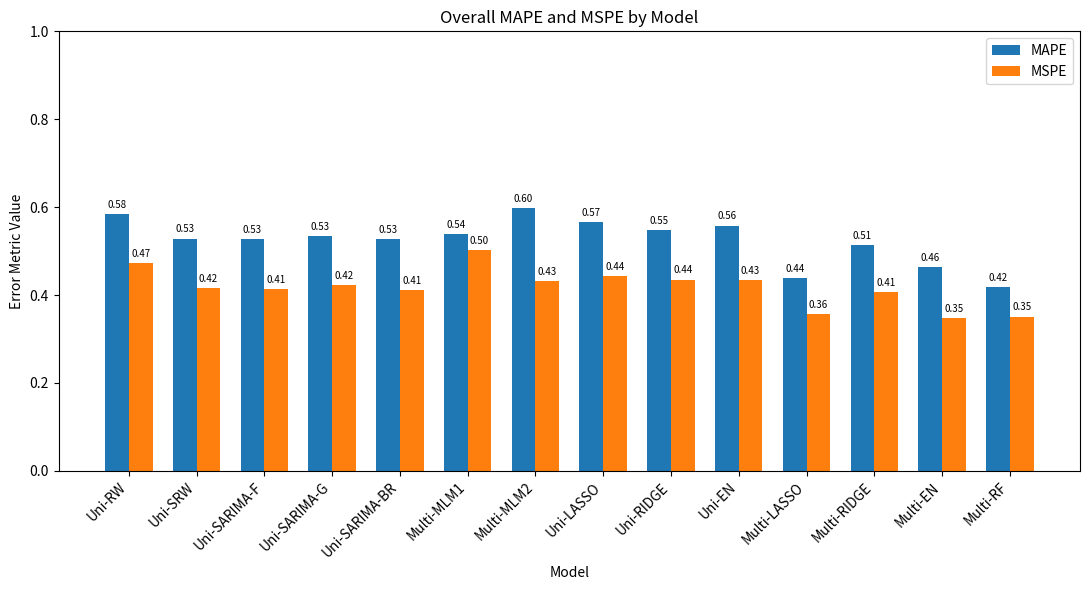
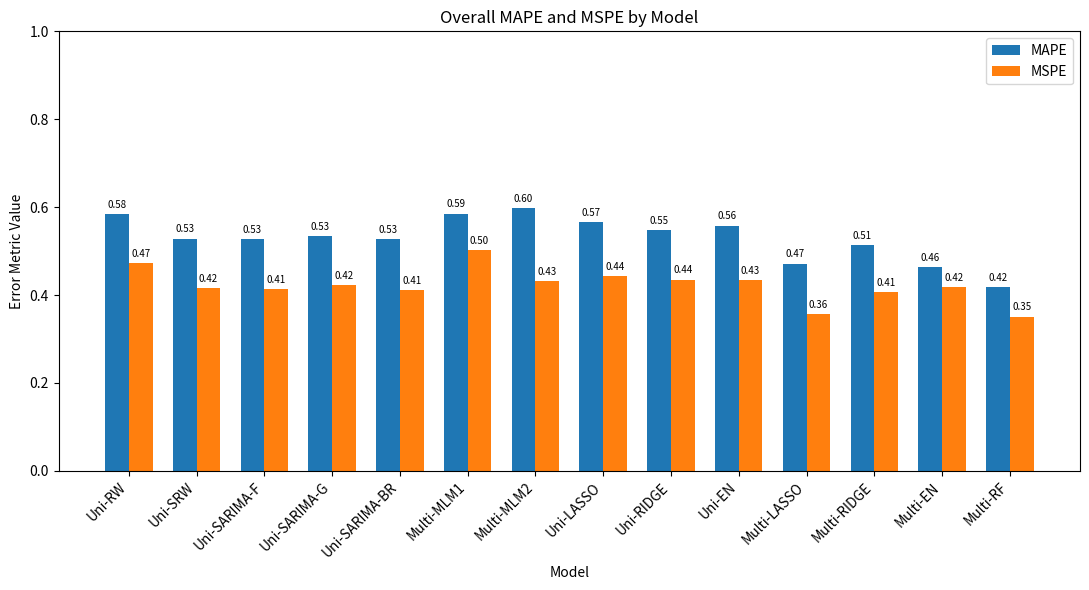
  {
    "MAPE": {
      "Uni-RW": 0.58,
      "Uni-SRW": 0.53,
      "Uni-SARIMA-F": 0.53,
      "Uni-SARIMA-G": 0.53,
      "Uni-SARIMA-BR": 0.53,
-     "Multi-MLM1": 0.54,
+     "Multi-MLM1": 0.59,
      "Multi-MLM2": 0.60,
      "Uni-LASSO": 0.57,
      "Uni-RIDGE": 0.55,
      "Uni-EN": 0.56,
-     "Multi-LASSO": 0.44,
+     "Multi-LASSO": 0.47,
      "Multi-RIDGE": 0.51,
      "Multi-EN": 0.46,
      "Multi-RF": 0.42
    },
    "MSPE": {
      "Uni-RW": 0.47,
      "Uni-SRW": 0.42,
      "Uni-SARIMA-F": 0.41,
      "Uni-SARIMA-G": 0.42,
      "Uni-SARIMA-BR": 0.41,
      "Multi-MLM1": 0.50,
      "Multi-MLM2": 0.43,
      "Uni-LASSO": 0.44,
      "Uni-RIDGE": 0.44,
      "Uni-EN": 0.43,
      "Multi-LASSO": 0.36,
      "Multi-RIDGE": 0.41,
-     "Multi-EN": 0.35,
+     "Multi-EN": 0.42,
      "Multi-RF": 0.35
    }
  }
